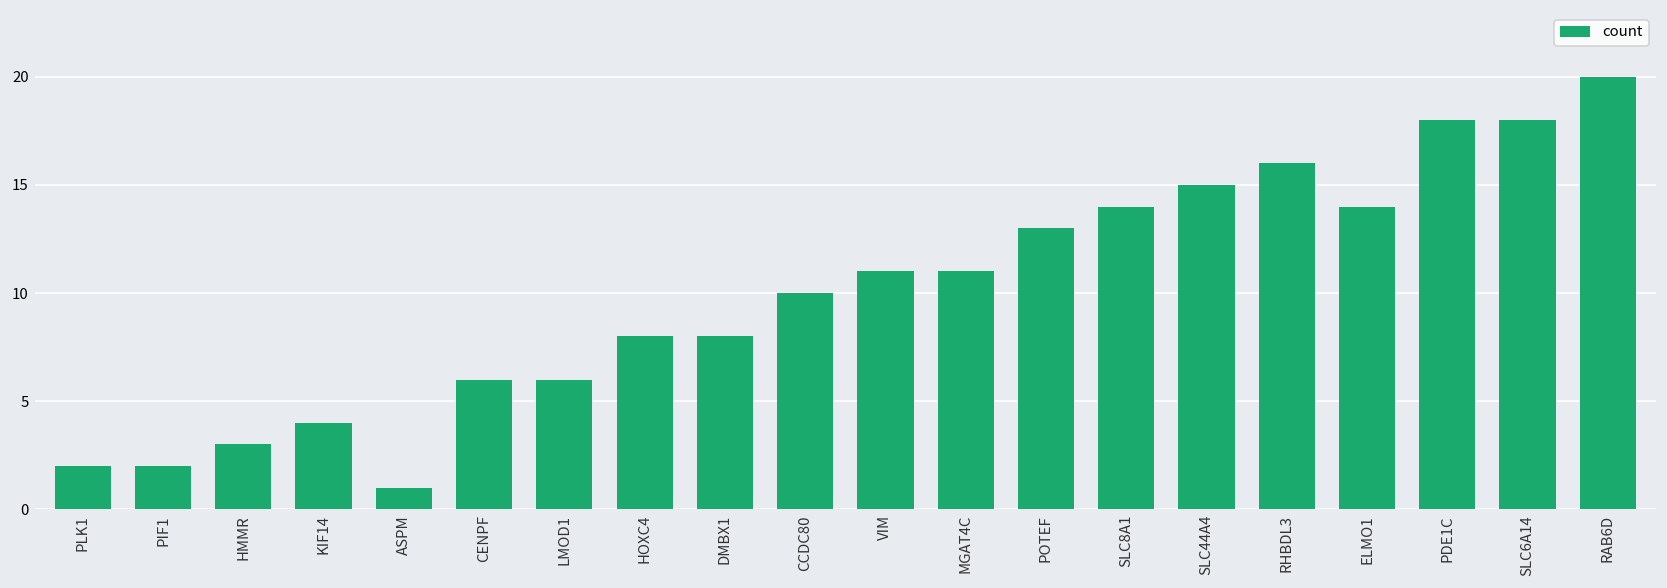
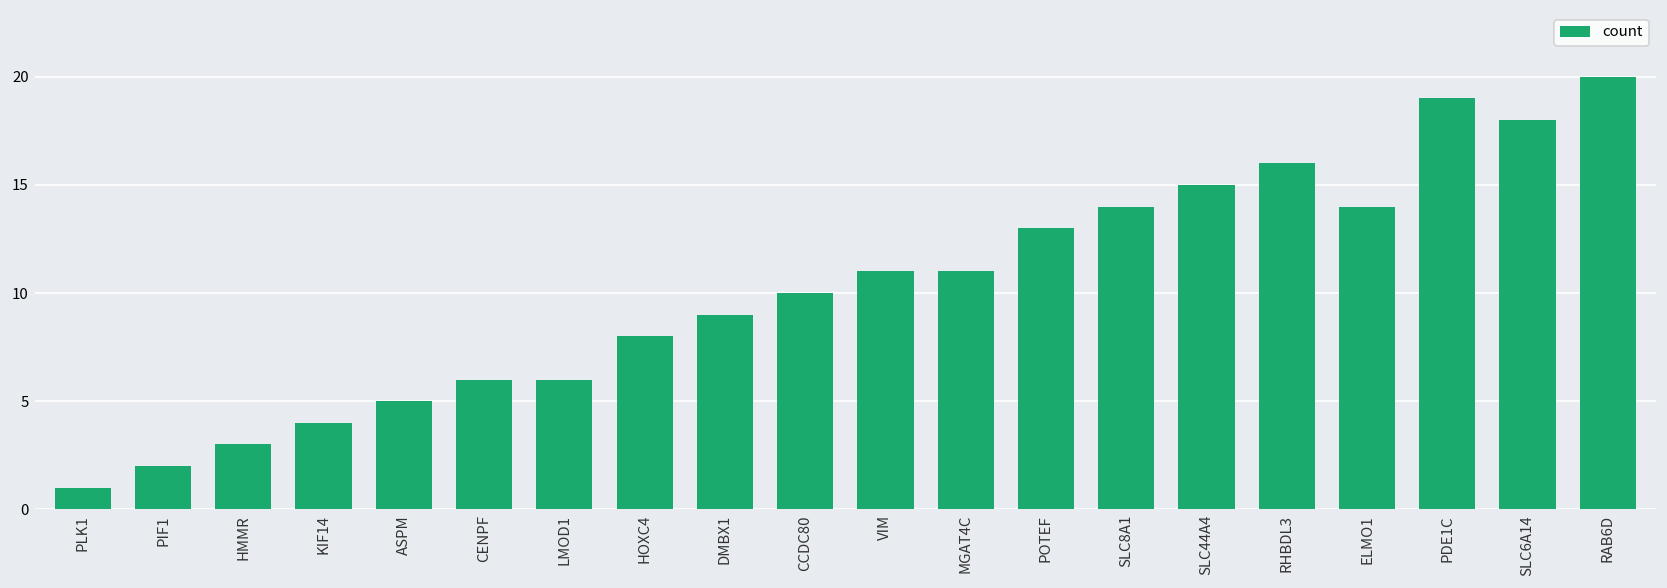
  {
-   "PLK1": 2,
+   "PLK1": 1,
    "PIF1": 2,
    "HMMR": 3,
    "KIF14": 4,
-   "ASPM": 1,
+   "ASPM": 5,
    "CENPF": 6,
    "LMOD1": 6,
    "HOXC4": 8,
-   "DMBX1": 8,
+   "DMBX1": 9,
    "CCDC80": 10,
    "VIM": 11,
    "MGAT4C": 11,
    "POTEF": 13,
    "SLC8A1": 14,
    "SLC44A4": 15,
    "RHBDL3": 16,
    "ELMO1": 14,
-   "PDE1C": 18,
+   "PDE1C": 19,
    "SLC6A14": 18,
    "RAB6D": 20
  }
